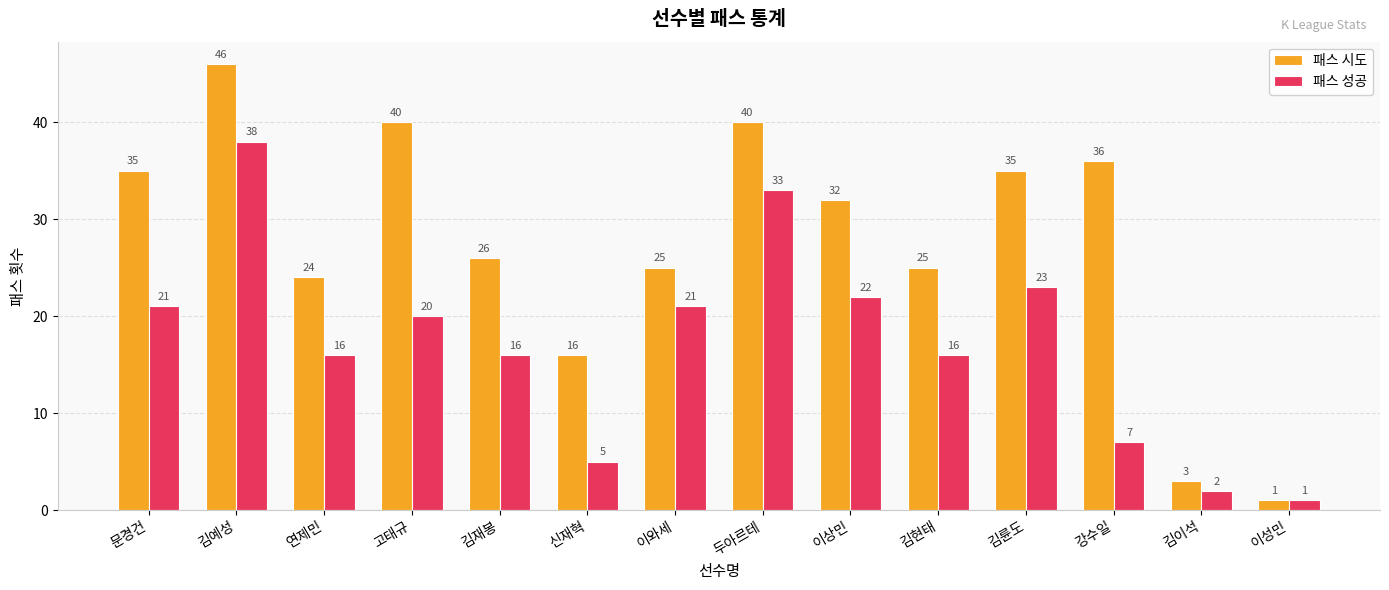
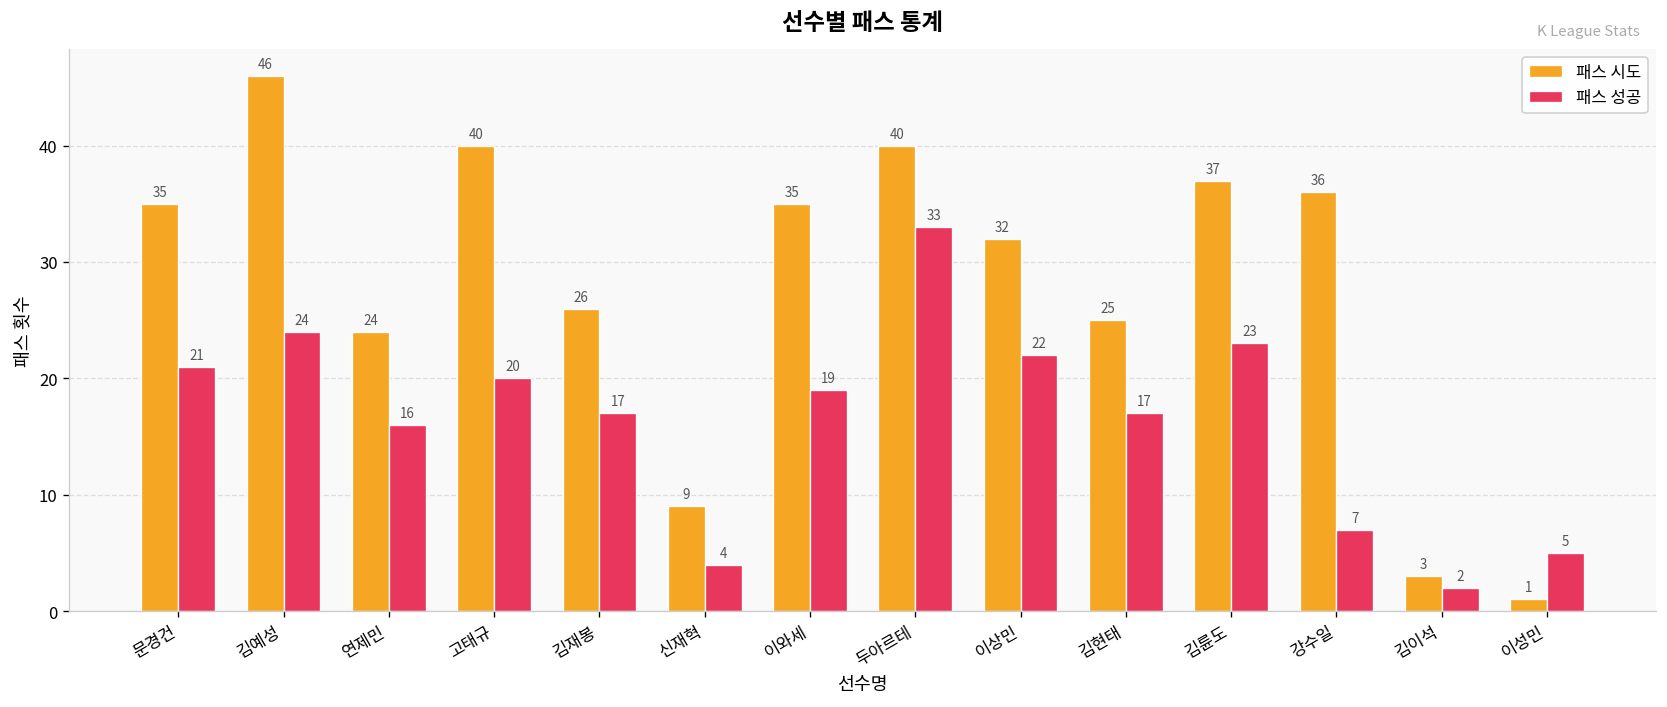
  {
    "패스 시도": {
      "문경건": 35,
      "김예성": 46,
      "연제민": 24,
      "고태규": 40,
      "김재봉": 26,
-     "신재혁": 16,
-     "이와세": 25,
+     "신재혁": 9,
+     "이와세": 35,
      "두아르테": 40,
      "이상민": 32,
      "김현태": 25,
-     "김륜도": 35,
+     "김륜도": 37,
      "강수일": 36,
      "김이석": 3,
      "이성민": 1
    },
    "패스 성공": {
      "문경건": 21,
-     "김예성": 38,
+     "김예성": 24,
      "연제민": 16,
      "고태규": 20,
-     "김재봉": 16,
-     "신재혁": 5,
-     "이와세": 21,
+     "김재봉": 17,
+     "신재혁": 4,
+     "이와세": 19,
      "두아르테": 33,
      "이상민": 22,
-     "김현태": 16,
+     "김현태": 17,
      "김륜도": 23,
      "강수일": 7,
      "김이석": 2,
-     "이성민": 1
+     "이성민": 5
    }
  }
